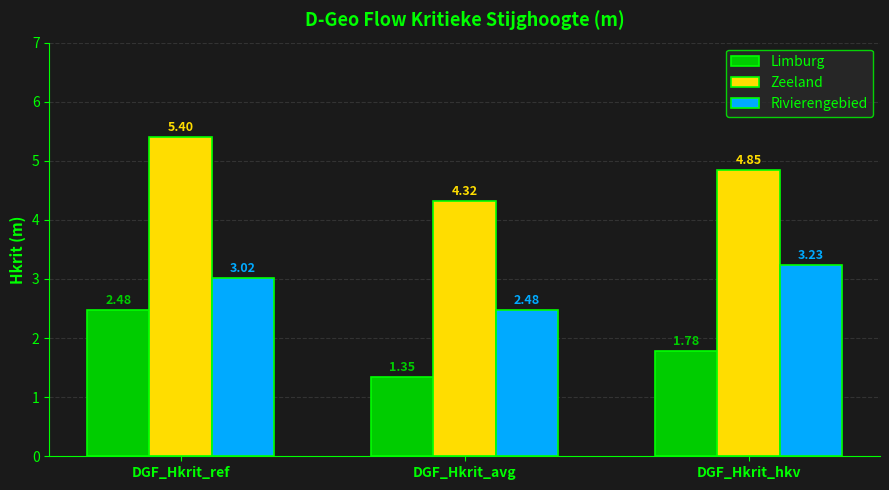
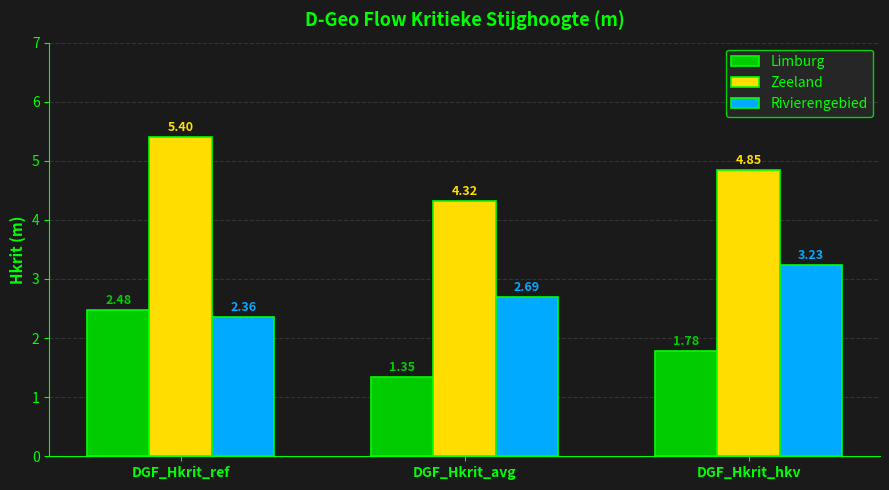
  {
    "Limburg": {
      "DGF_Hkrit_ref": 2.48,
      "DGF_Hkrit_avg": 1.35,
      "DGF_Hkrit_hkv": 1.78
    },
    "Zeeland": {
      "DGF_Hkrit_ref": 5.40,
      "DGF_Hkrit_avg": 4.32,
      "DGF_Hkrit_hkv": 4.85
    },
    "Rivierengebied": {
-     "DGF_Hkrit_ref": 3.02,
-     "DGF_Hkrit_avg": 2.48,
+     "DGF_Hkrit_ref": 2.36,
+     "DGF_Hkrit_avg": 2.69,
      "DGF_Hkrit_hkv": 3.23
    }
  }
